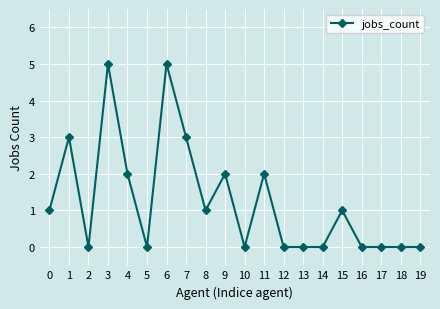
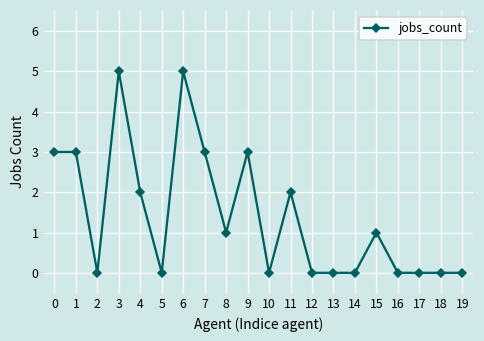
  {
-   "0": 1,
+   "0": 3,
    "1": 3,
    "2": 0,
    "3": 5,
    "4": 2,
    "5": 0,
    "6": 5,
    "7": 3,
    "8": 1,
-   "9": 2,
+   "9": 3,
    "10": 0,
    "11": 2,
    "12": 0,
    "13": 0,
    "14": 0,
    "15": 1,
    "16": 0,
    "17": 0,
    "18": 0,
    "19": 0
  }
